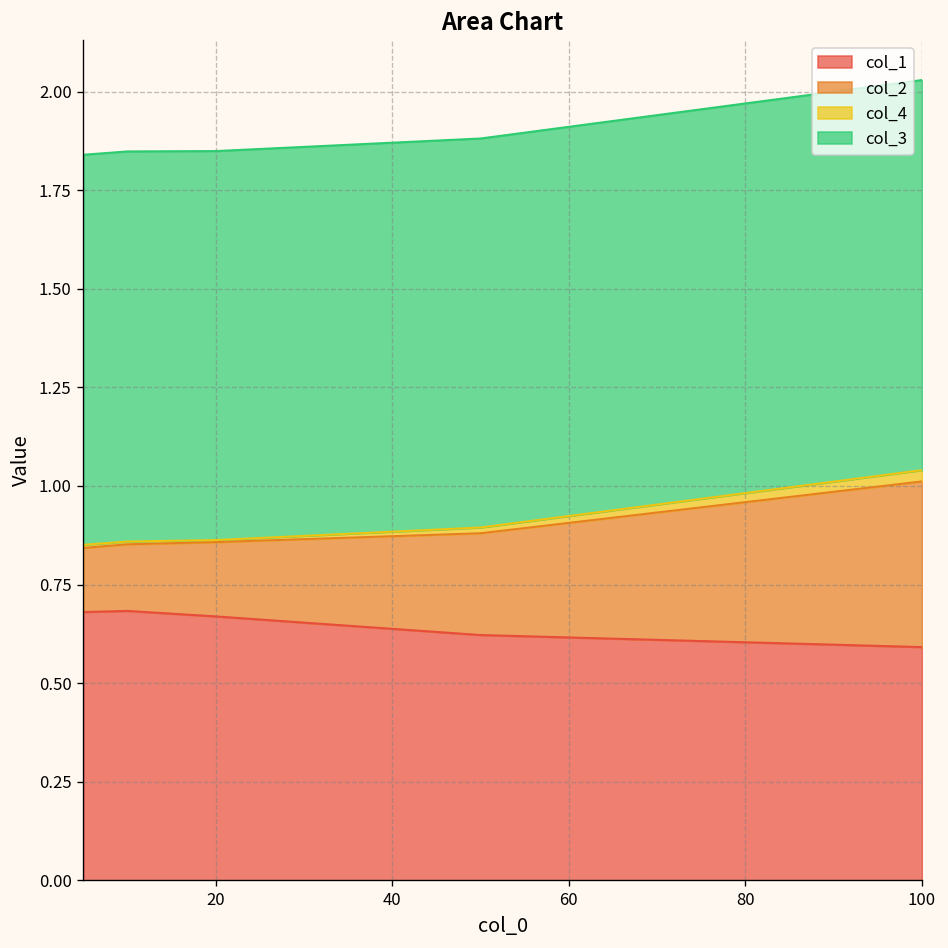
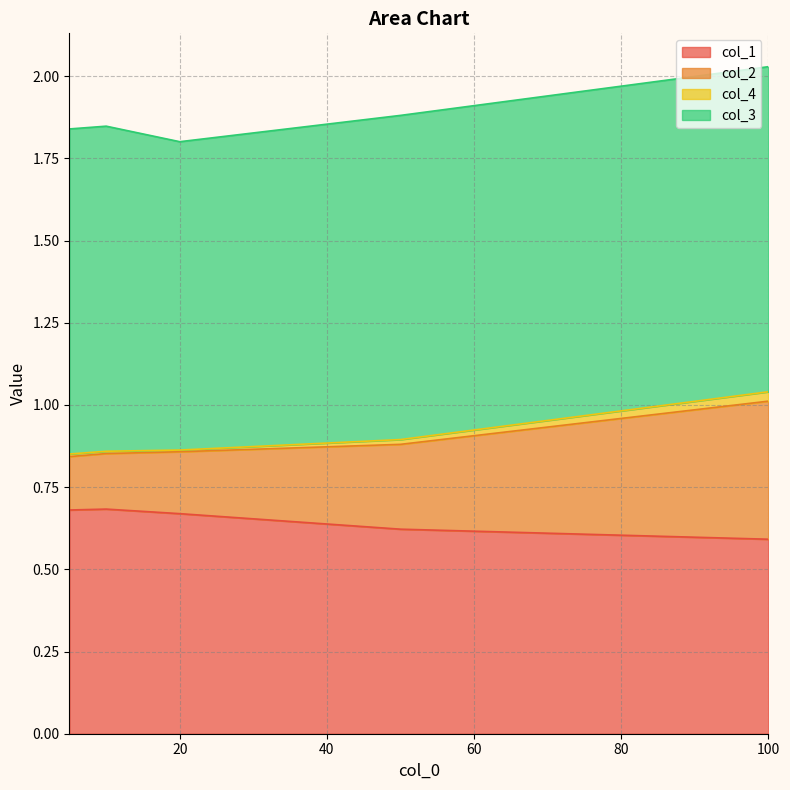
  {
    "col_4": {
      "100": 0.03
    },
    "col_3": {
-     "20": 0.99,
+     "20": 0.94,
      "100": 0.99
    }
  }
